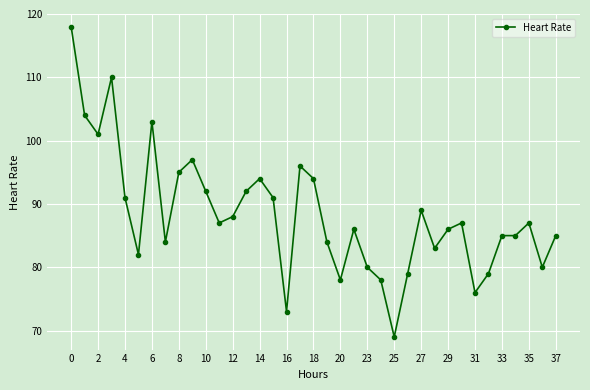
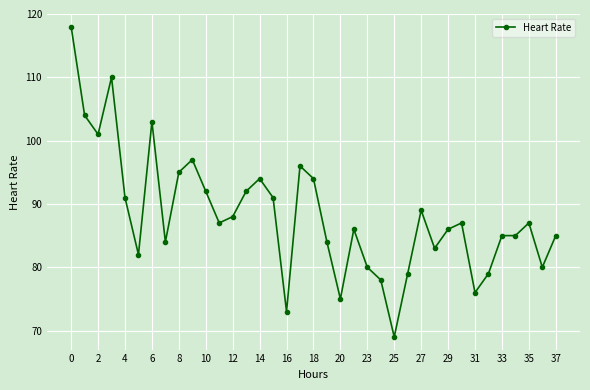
  {
    "0": 118,
    "2": 101,
    "4": 91,
    "6": 103,
    "8": 95,
    "10": 92,
    "12": 88,
    "14": 94,
    "16": 73,
    "18": 94,
-   "20": 78,
+   "20": 75,
    "37": 85
  }
